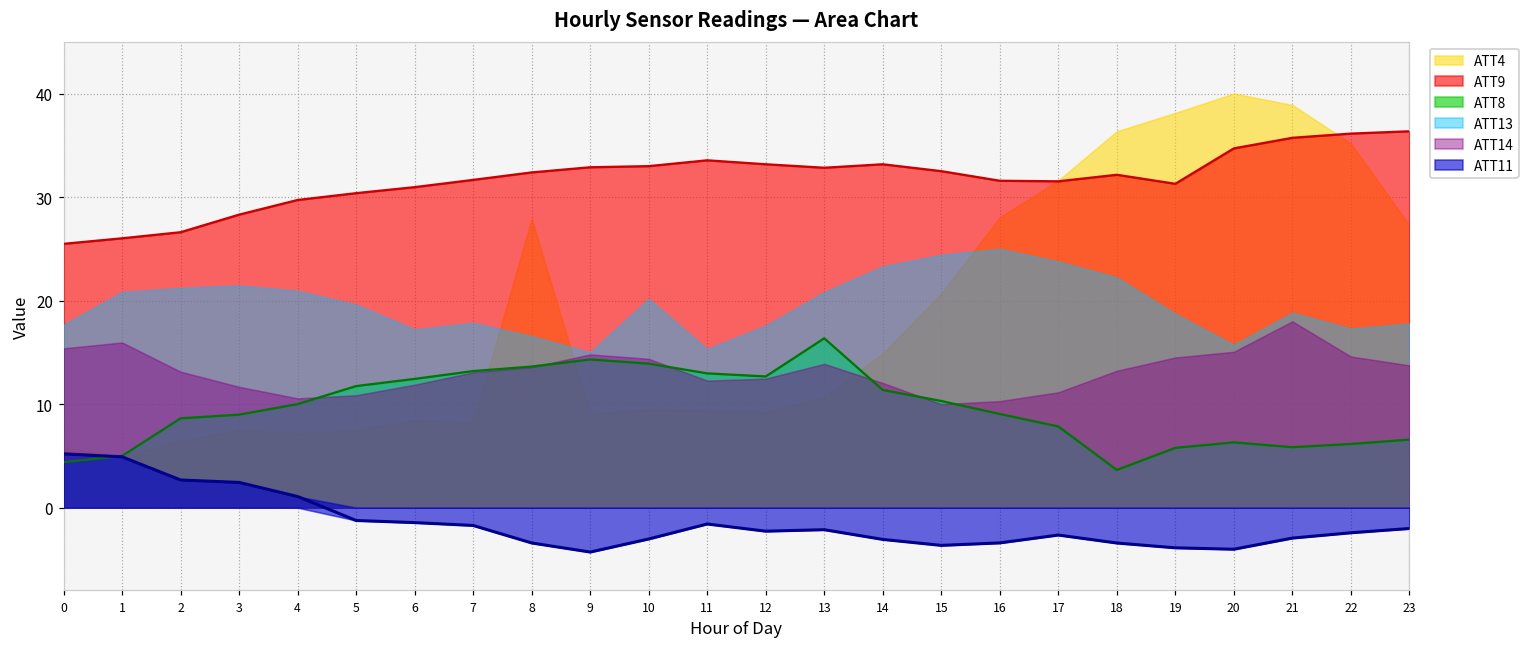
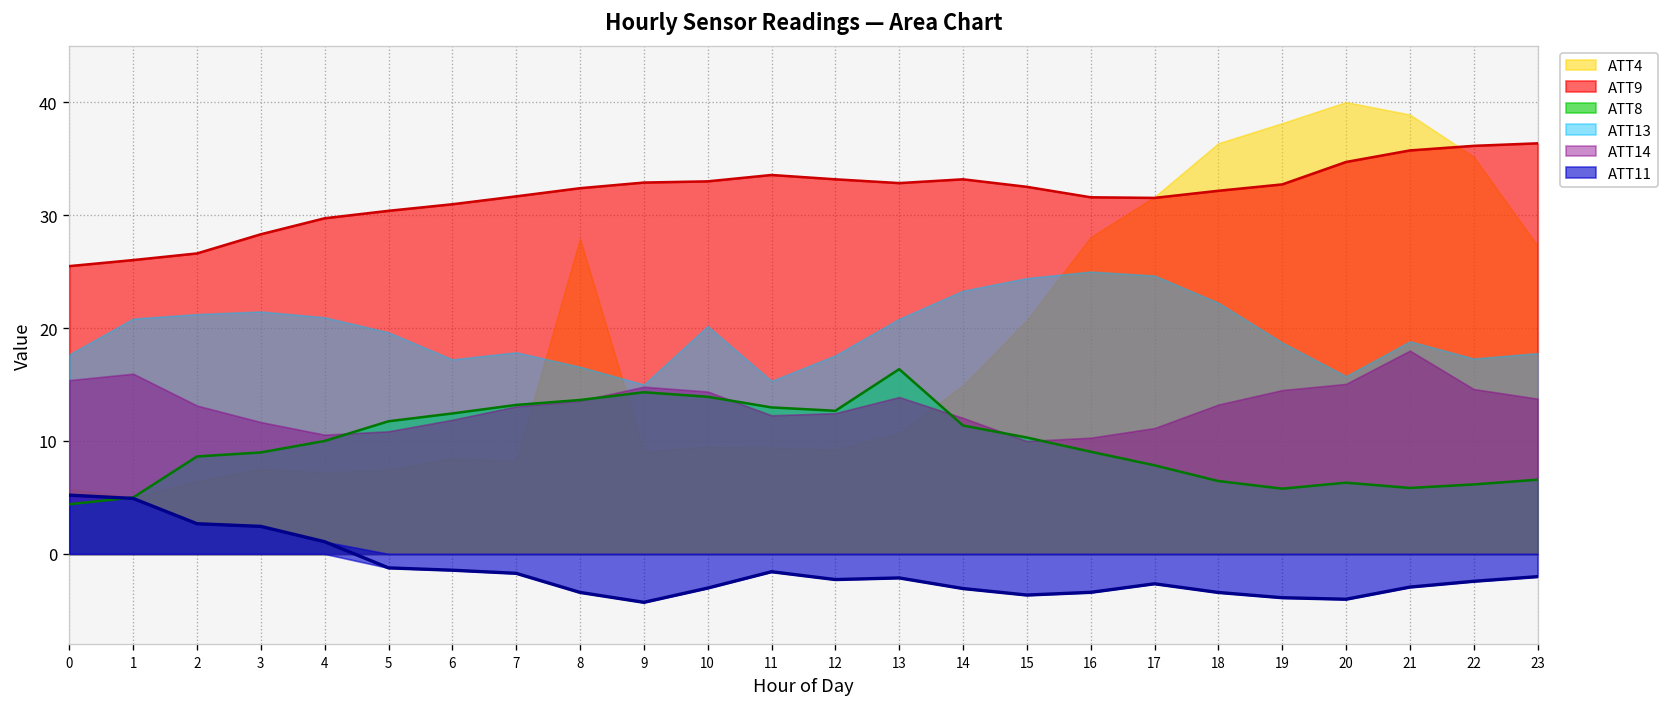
  {
    "ATT4": {
      "0": 6,
      "2": 6,
      "3": 8,
      "4": 7,
      "5": 7,
      "6": 8,
      "7": 8,
      "8": 28,
      "9": 9,
      "10": 9,
      "11": 9,
      "12": 9,
      "13": 11,
      "14": 15,
      "15": 21,
      "16": 28,
      "18": 36,
      "19": 38,
      "20": 40,
      "21": 39,
      "22": 35,
      "23": 27
    },
    "ATT9": {
      "0": 25,
      "1": 26,
      "2": 27,
      "3": 28,
      "4": 30,
      "5": 30,
      "6": 31,
      "7": 32,
      "8": 32,
      "9": 33,
      "10": 33,
      "11": 34,
      "12": 33,
      "13": 33,
      "14": 33,
      "15": 33,
      "16": 32,
      "18": 32,
-     "19": 31,
+     "19": 33,
      "20": 35,
      "21": 36,
      "22": 36,
      "23": 36
    },
    "ATT8": {
      "0": 4,
      "2": 9,
      "3": 9,
      "4": 10,
      "5": 12,
      "6": 12,
      "9": 14,
      "10": 14,
      "11": 13,
      "13": 16,
      "14": 11,
      "15": 10,
      "16": 9,
      "17": 8,
-     "18": 4,
+     "18": 6,
      "19": 6,
      "20": 6,
      "21": 6,
      "22": 6,
      "23": 7
    },
    "ATT13": {
      "0": 18,
      "1": 21,
      "2": 21,
      "3": 21,
      "4": 21,
      "5": 20,
      "6": 17,
      "7": 18,
      "8": 17,
      "10": 20,
      "11": 15,
      "12": 18,
      "13": 21,
      "14": 23,
      "15": 24,
      "16": 25,
-     "17": 24,
+     "17": 25,
      "18": 22,
      "19": 19,
      "20": 16,
      "21": 19,
      "22": 17,
      "23": 18
    },
    "ATT14": {
      "0": 15,
      "1": 16,
      "2": 13,
      "3": 12,
      "4": 11,
      "5": 11,
      "6": 12,
      "10": 14,
      "11": 12,
      "13": 14,
      "14": 12,
      "15": 10,
      "16": 10,
      "17": 11,
      "18": 13,
      "19": 15,
      "20": 15,
      "21": 18,
      "22": 15,
      "23": 14
    }
  }
